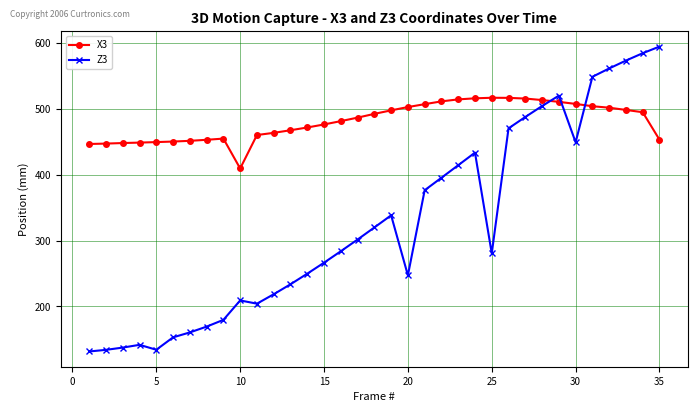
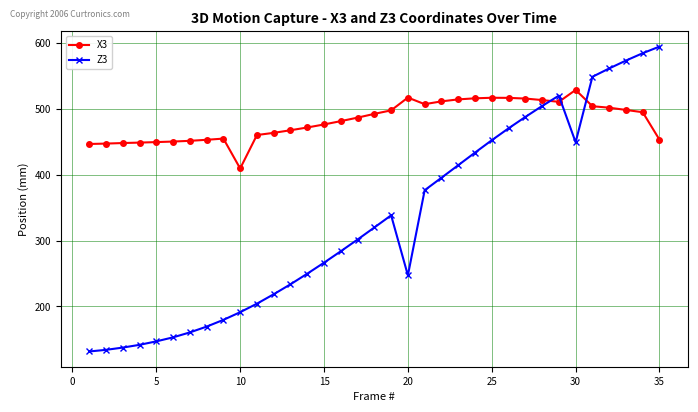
  {
    "X3": {
      "5": 450,
      "10": 410,
      "15": 480,
-     "20": 500,
+     "20": 520,
      "25": 520,
-     "30": 510,
+     "30": 530,
      "35": 450
    },
    "Z3": {
-     "5": 130,
-     "10": 210,
+     "5": 150,
+     "10": 190,
      "15": 270,
      "20": 250,
-     "25": 280,
+     "25": 450,
      "30": 450,
      "35": 590
    }
  }
